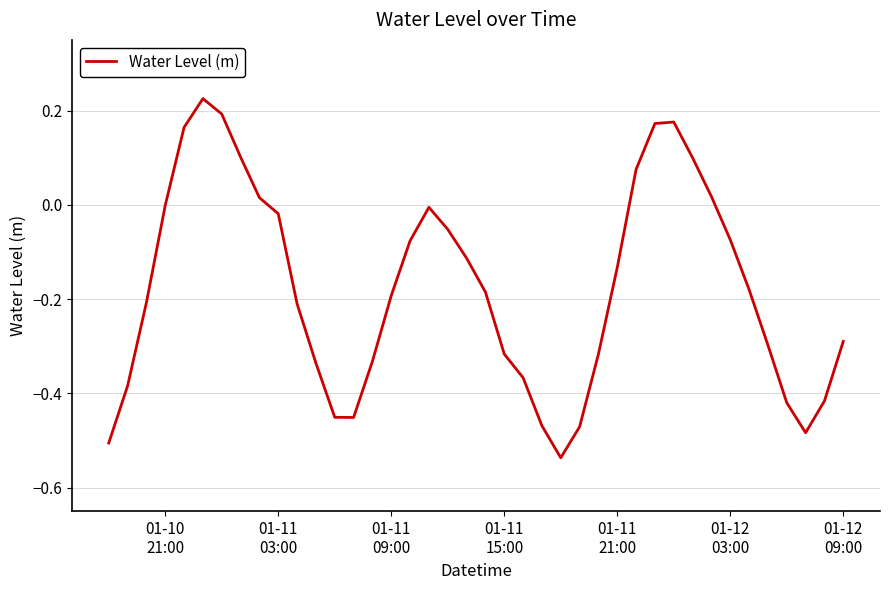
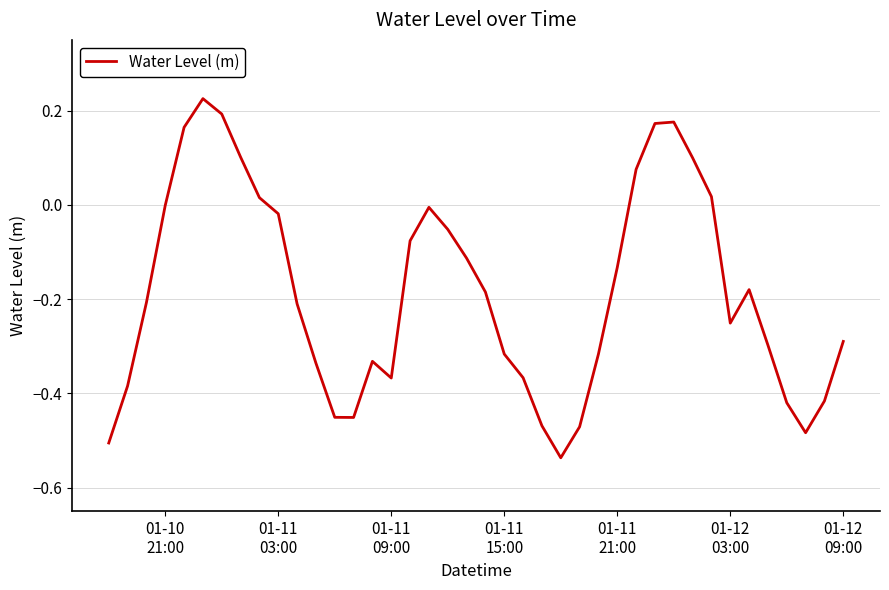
  {
    "01-10 21:00": 0.00,
    "01-11 03:00": -0.02,
-   "01-11 09:00": -0.19,
+   "01-11 09:00": -0.37,
    "01-11 15:00": -0.32,
    "01-11 21:00": -0.13,
-   "01-12 03:00": -0.07,
+   "01-12 03:00": -0.25,
    "01-12 09:00": -0.29
  }
